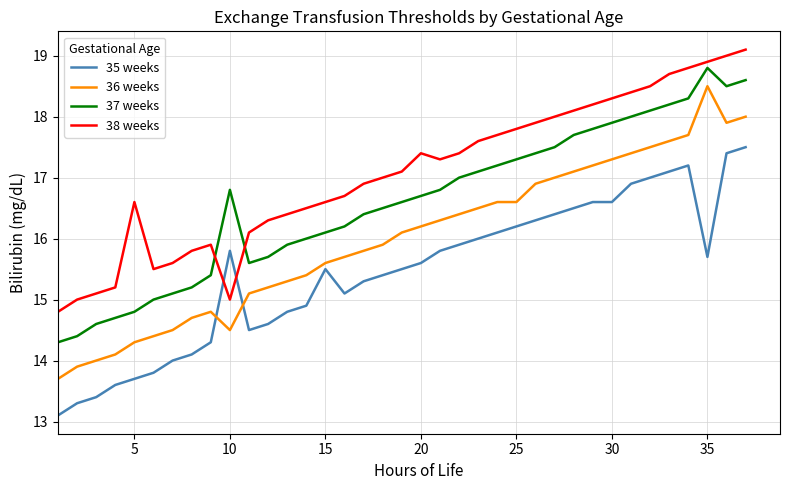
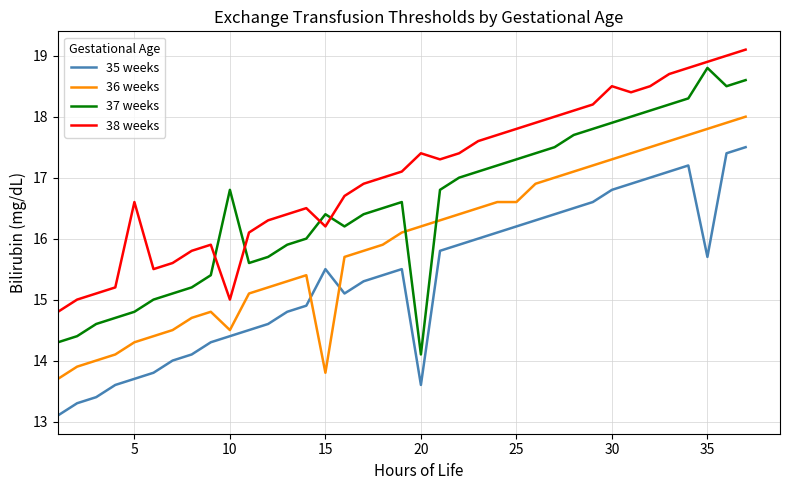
  {
    "35 weeks": {
      "5": 13.7,
-     "10": 15.8,
+     "10": 14.4,
      "15": 15.5,
-     "20": 15.6,
+     "20": 13.6,
      "25": 16.2,
-     "30": 16.6,
+     "30": 16.8,
      "35": 15.7
    },
    "36 weeks": {
      "5": 14.3,
      "10": 14.5,
-     "15": 15.6,
+     "15": 13.8,
      "20": 16.2,
      "25": 16.6,
      "30": 17.3,
-     "35": 18.5
+     "35": 17.8
    },
    "37 weeks": {
      "5": 14.8,
      "10": 16.8,
-     "15": 16.1,
-     "20": 16.7,
+     "15": 16.4,
+     "20": 14.1,
      "25": 17.3,
      "30": 17.9,
      "35": 18.8
    },
    "38 weeks": {
      "5": 16.6,
      "10": 15.0,
-     "15": 16.6,
+     "15": 16.2,
      "20": 17.4,
      "25": 17.8,
-     "30": 18.3,
+     "30": 18.5,
      "35": 18.9
    }
  }
